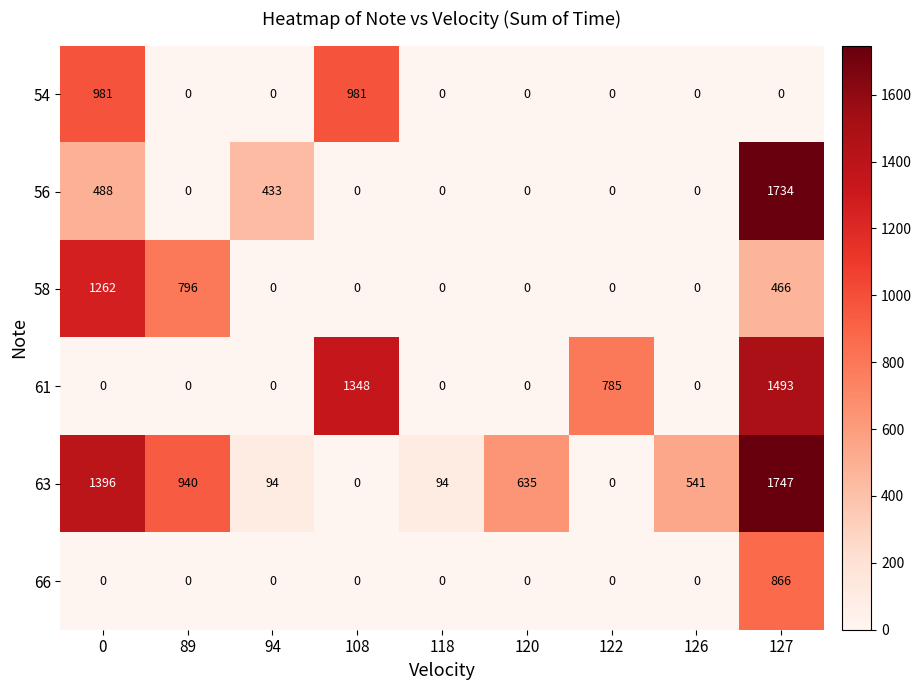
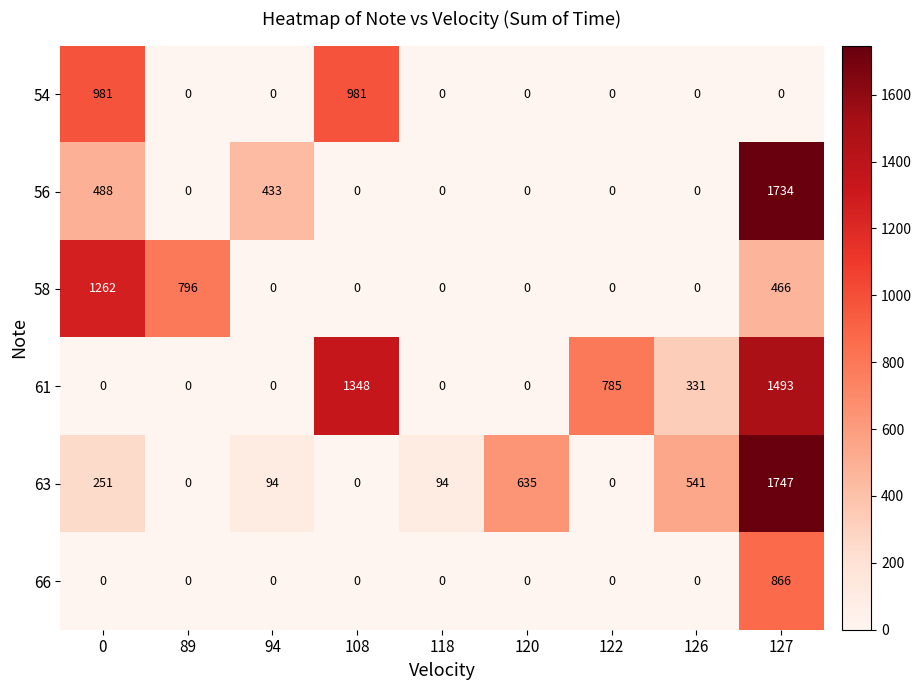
  {
    "54": {
      "0": 981,
      "89": 0,
      "94": 0,
      "108": 981,
      "118": 0,
      "120": 0,
      "122": 0,
      "126": 0,
      "127": 0
    },
    "56": {
      "0": 488,
      "89": 0,
      "94": 433,
      "108": 0,
      "118": 0,
      "120": 0,
      "122": 0,
      "126": 0,
      "127": 1734
    },
    "58": {
      "0": 1262,
      "89": 796,
      "94": 0,
      "108": 0,
      "118": 0,
      "120": 0,
      "122": 0,
      "126": 0,
      "127": 466
    },
    "61": {
      "0": 0,
      "89": 0,
      "94": 0,
      "108": 1348,
      "118": 0,
      "120": 0,
      "122": 785,
-     "126": 0,
+     "126": 331,
      "127": 1493
    },
    "63": {
-     "0": 1396,
-     "89": 940,
+     "0": 251,
+     "89": 0,
      "94": 94,
      "108": 0,
      "118": 94,
      "120": 635,
      "122": 0,
      "126": 541,
      "127": 1747
    },
    "66": {
      "0": 0,
      "89": 0,
      "94": 0,
      "108": 0,
      "118": 0,
      "120": 0,
      "122": 0,
      "126": 0,
      "127": 866
    }
  }
